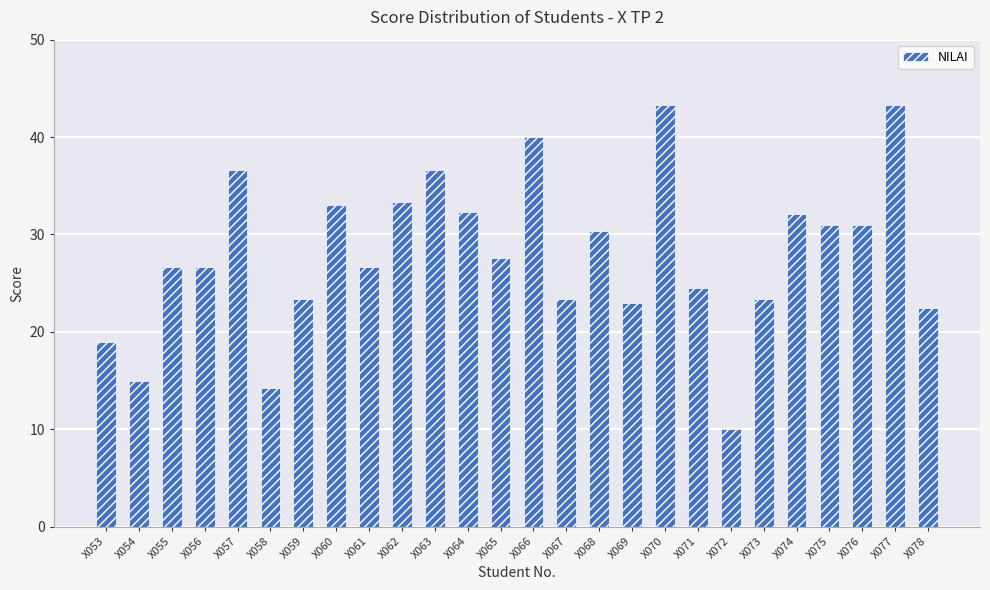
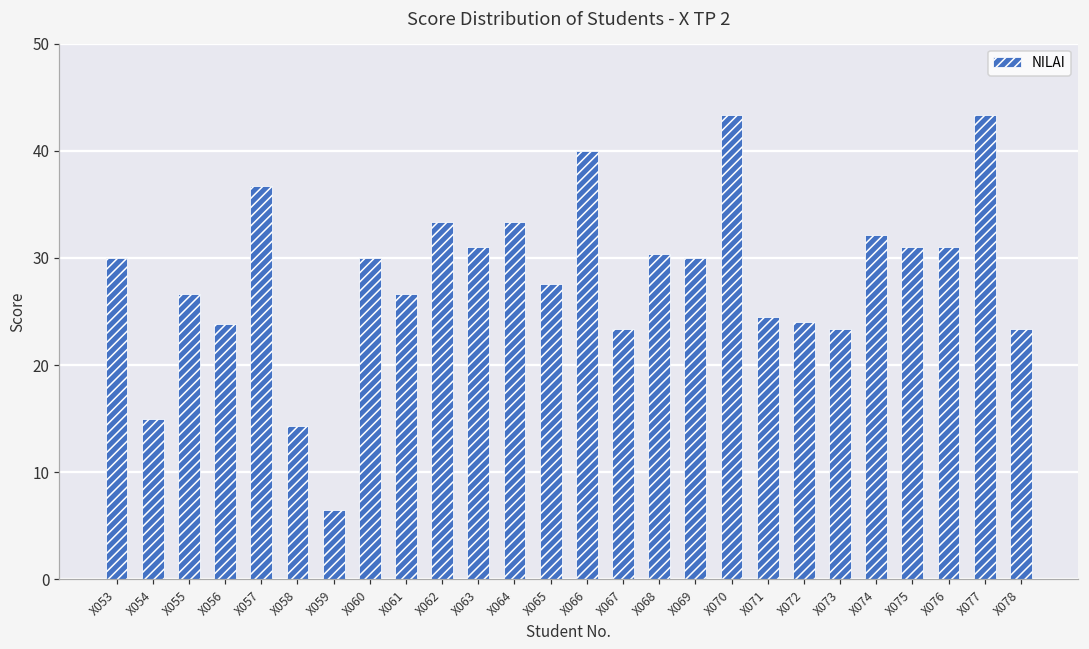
  {
-   "X053": 19,
+   "X053": 30,
    "X054": 15,
    "X055": 27,
-   "X056": 27,
+   "X056": 24,
    "X057": 37,
    "X058": 14,
-   "X059": 23,
-   "X060": 33,
+   "X059": 6,
+   "X060": 30,
    "X061": 27,
    "X062": 33,
-   "X063": 37,
-   "X064": 32,
+   "X063": 31,
+   "X064": 33,
    "X065": 28,
    "X066": 40,
    "X067": 23,
    "X068": 30,
-   "X069": 23,
+   "X069": 30,
    "X070": 43,
    "X071": 25,
-   "X072": 10,
+   "X072": 24,
    "X073": 23,
    "X074": 32,
    "X075": 31,
    "X076": 31,
    "X077": 43,
-   "X078": 22
+   "X078": 23
  }
